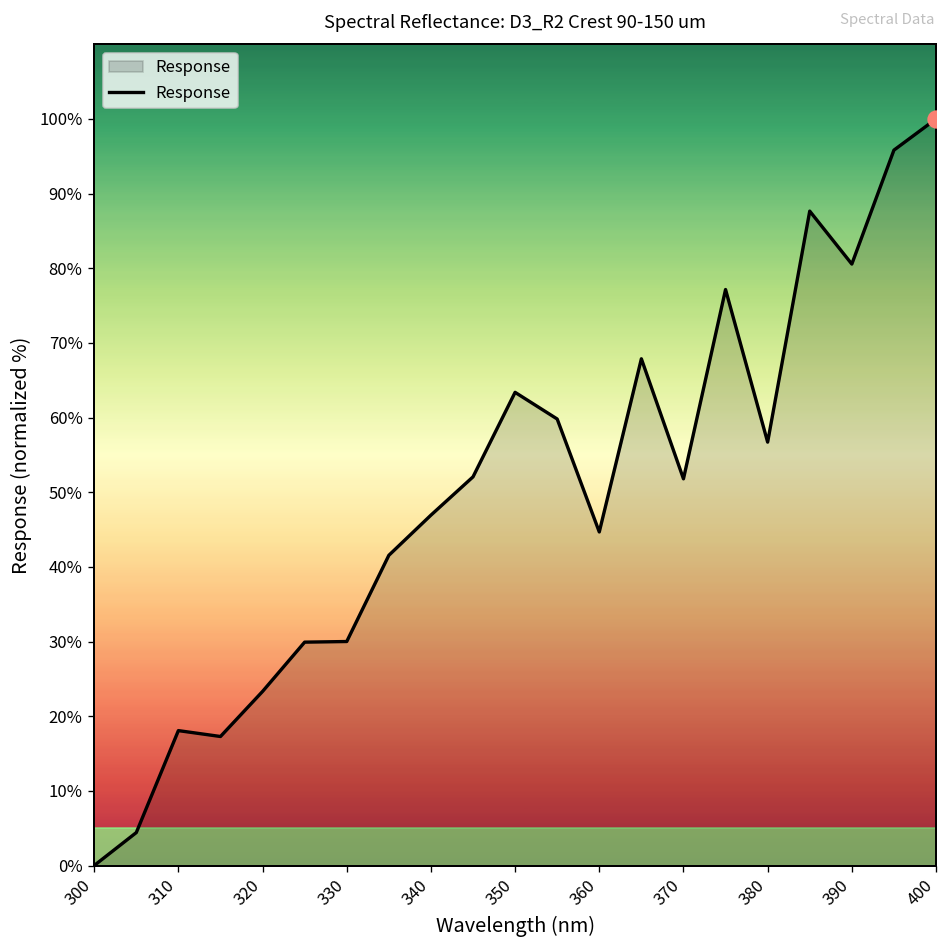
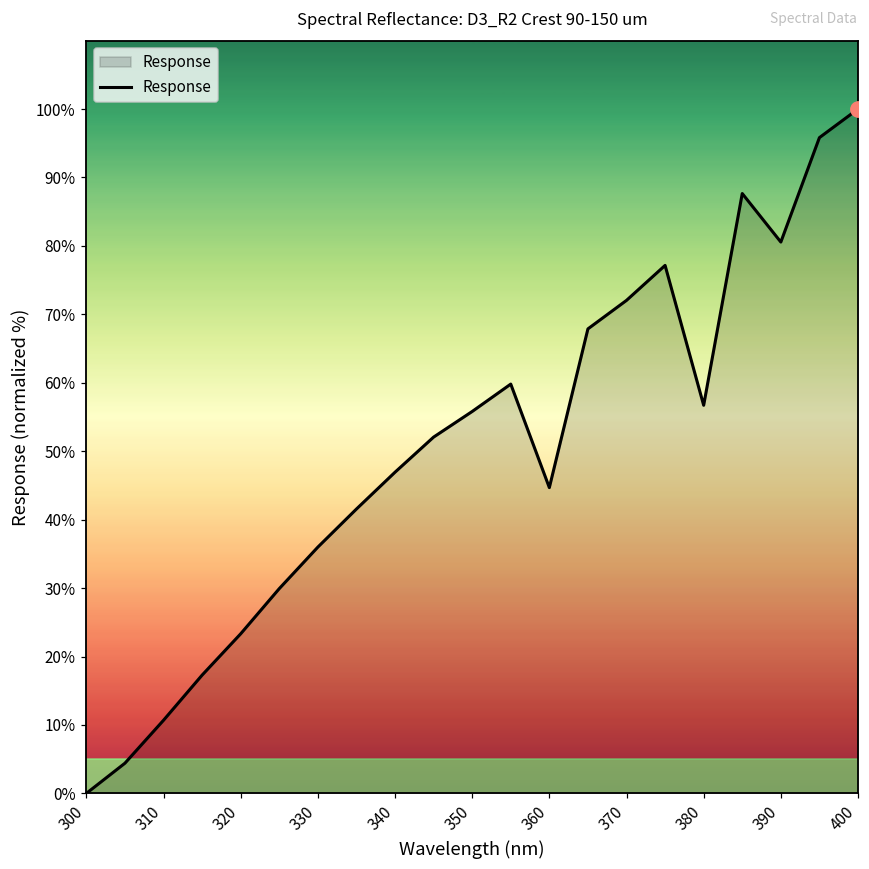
  {
    "Response": {
-     "310": "18%",
+     "310": "11%",
      "320": "23%",
-     "330": "30%",
+     "330": "36%",
      "340": "47%",
-     "350": "63%",
+     "350": "56%",
      "360": "45%",
-     "370": "52%",
+     "370": "72%",
      "380": "57%",
      "390": "81%"
    }
  }
